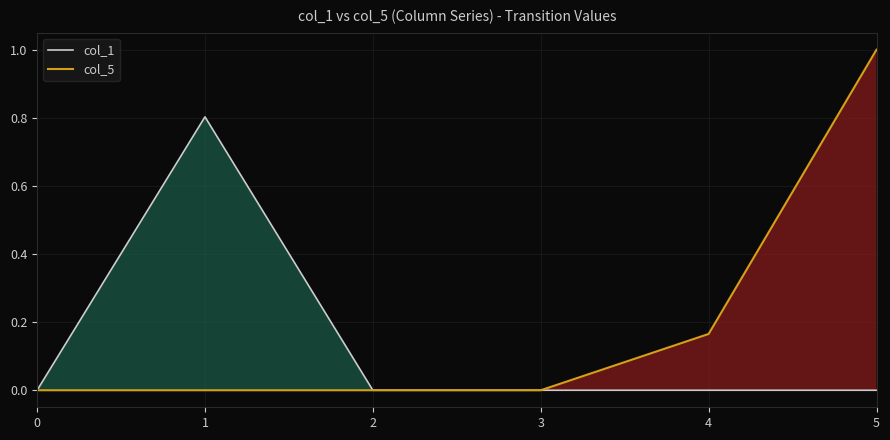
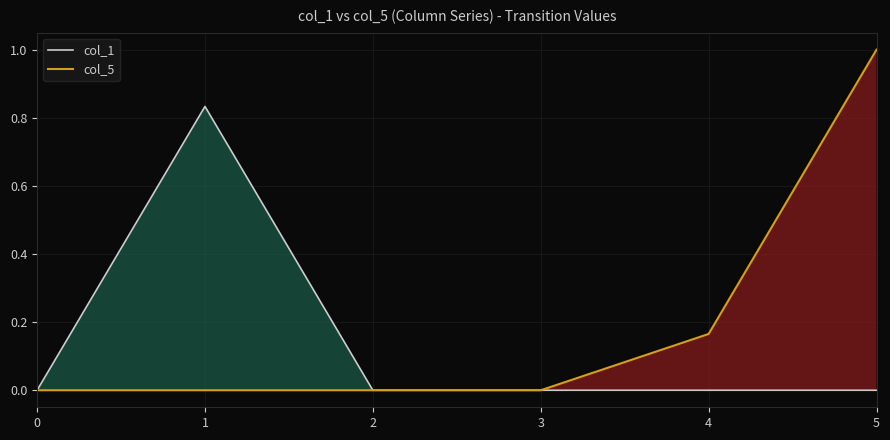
  {
    "col_1": {
-     "1": 0.80,
+     "1": 0.83,
      "4": 0.00,
      "5": 0.00
    },
    "col_5": {
      "1": 0.00
    }
  }
